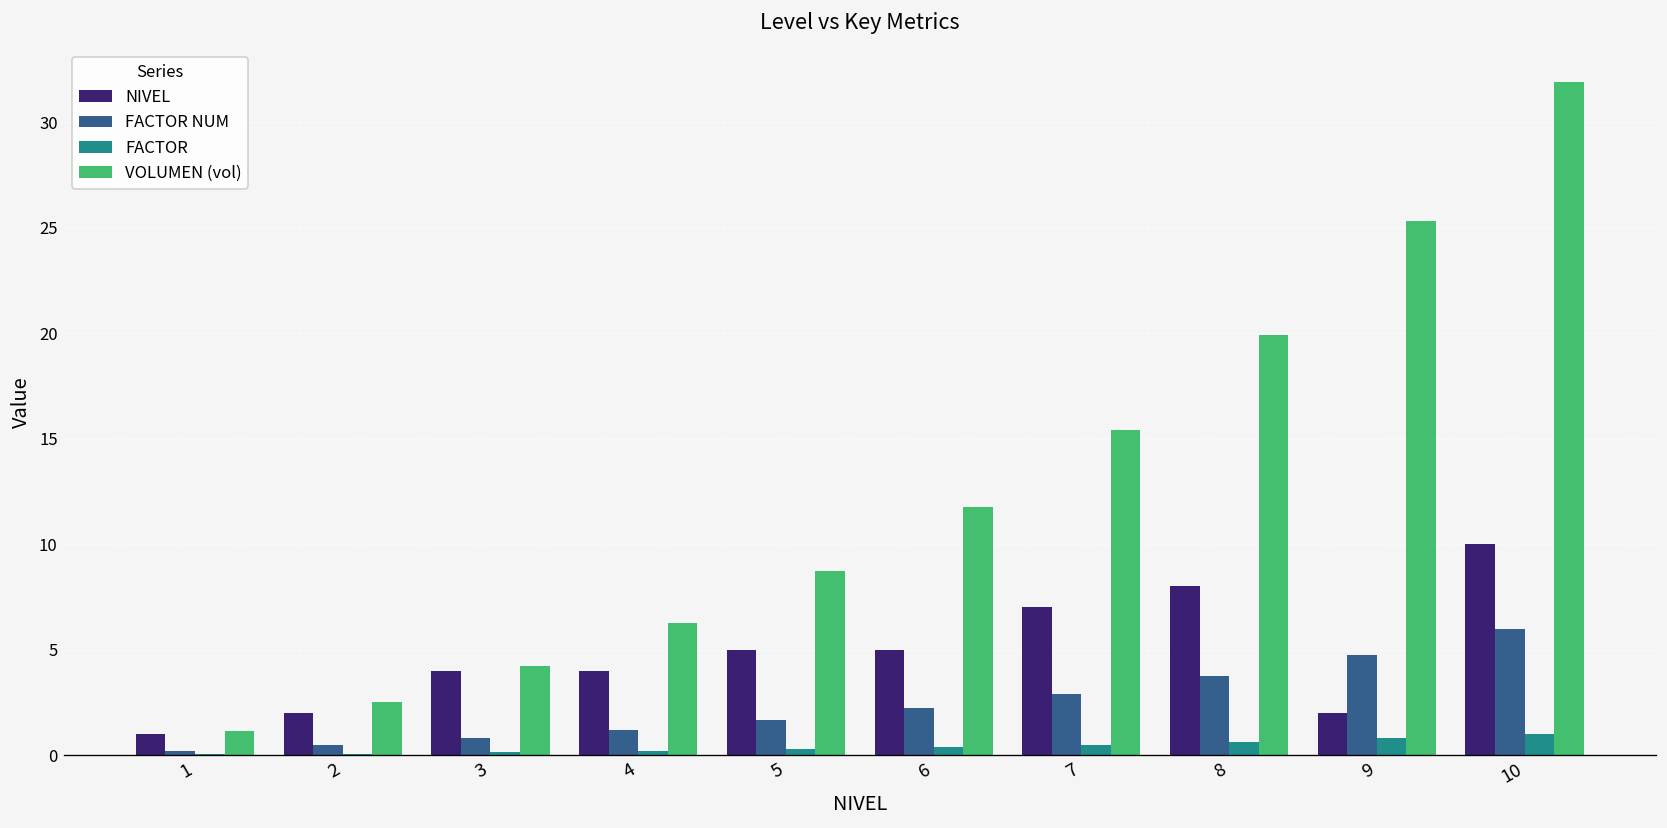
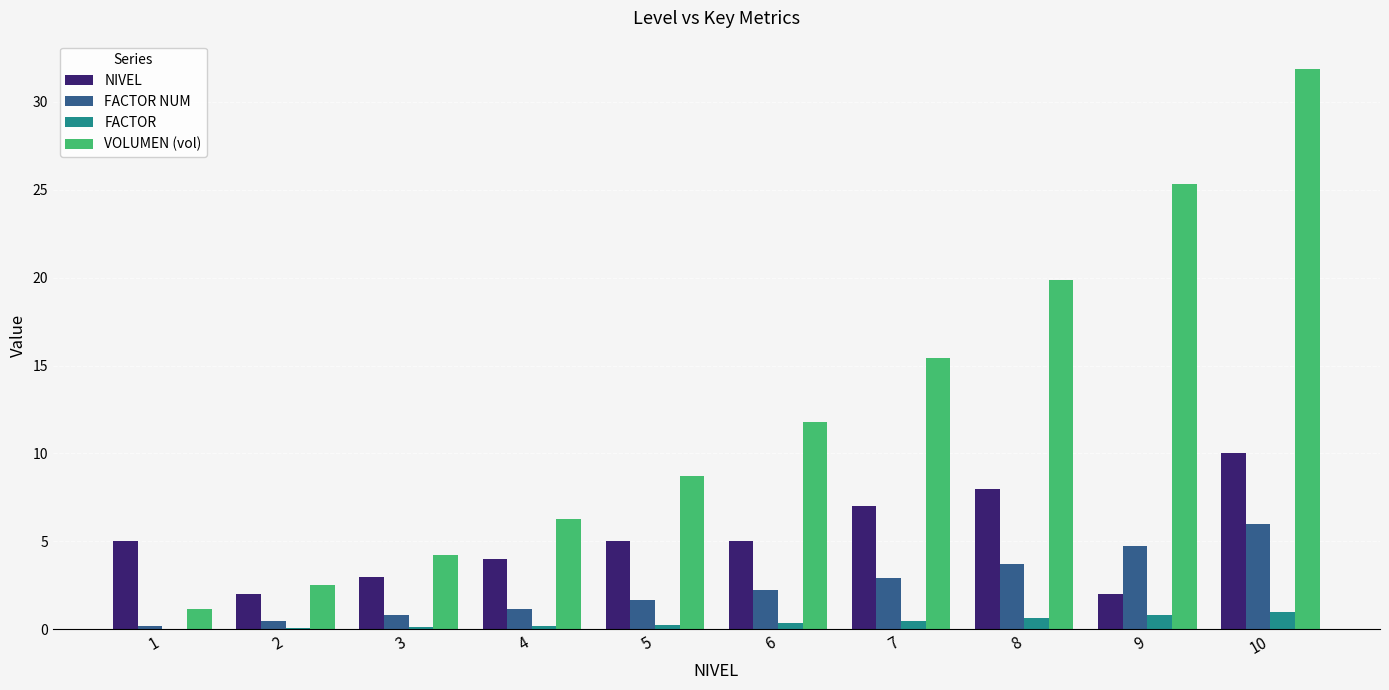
  {
    "NIVEL": {
-     "1": 1,
+     "1": 5,
      "2": 2,
-     "3": 4,
+     "3": 3,
      "4": 4,
      "5": 5,
      "6": 5,
      "7": 7,
      "8": 8,
      "9": 2,
      "10": 10
    },
    "VOLUMEN (vol)": {
      "1": 1,
      "2": 2.5,
      "3": 4.2,
      "4": 6.3,
      "5": 8.7,
      "6": 11.8,
      "7": 15.4,
      "8": 20,
      "9": 25.3,
      "10": 32
    }
  }
